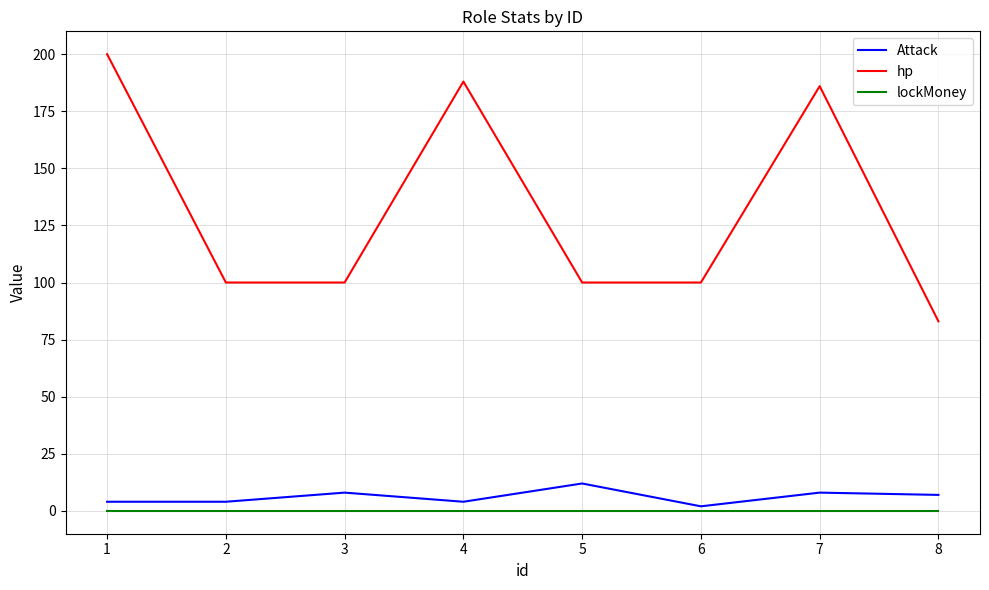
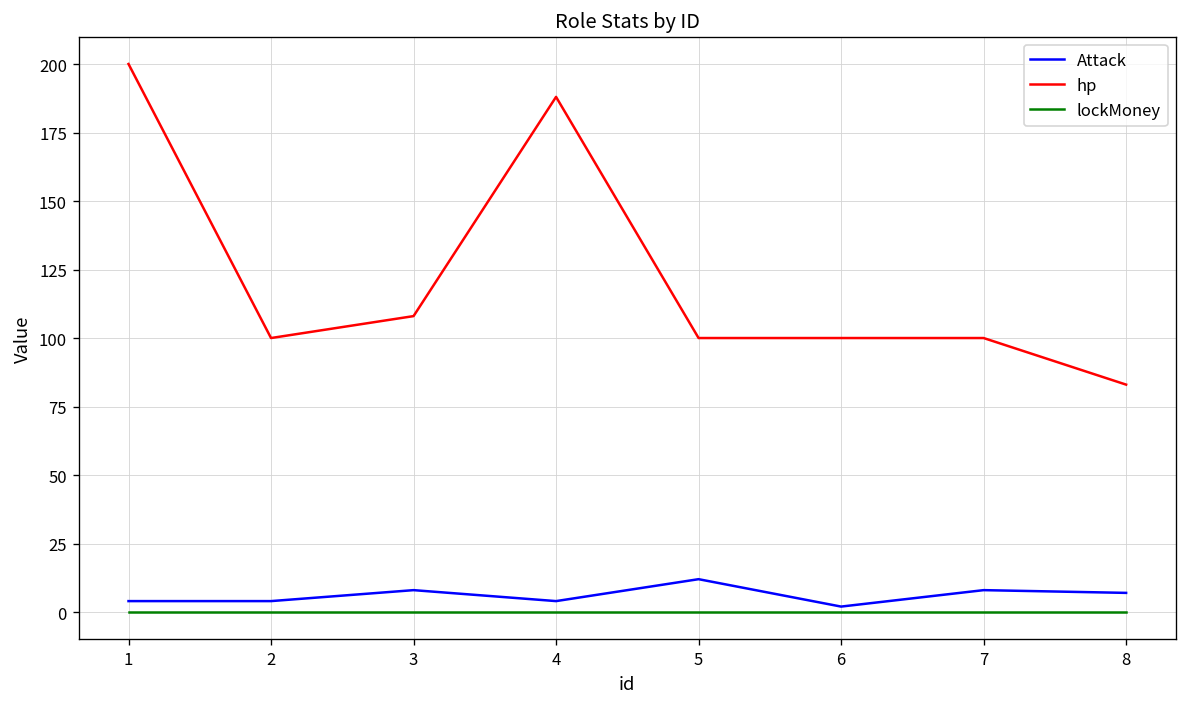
  {
    "Attack": {
      "1": 4,
      "2": 4,
      "3": 8,
      "4": 4,
      "5": 12,
      "6": 2,
      "7": 8,
      "8": 7
    },
    "hp": {
      "1": 200,
      "2": 100,
-     "3": 100,
+     "3": 108,
      "4": 188,
      "5": 100,
      "6": 100,
-     "7": 186,
+     "7": 100,
      "8": 83
    },
    "lockMoney": {
      "1": 0,
      "2": 0,
      "3": 0,
      "4": 0,
      "5": 0,
      "6": 0,
      "7": 0,
      "8": 0
    }
  }
